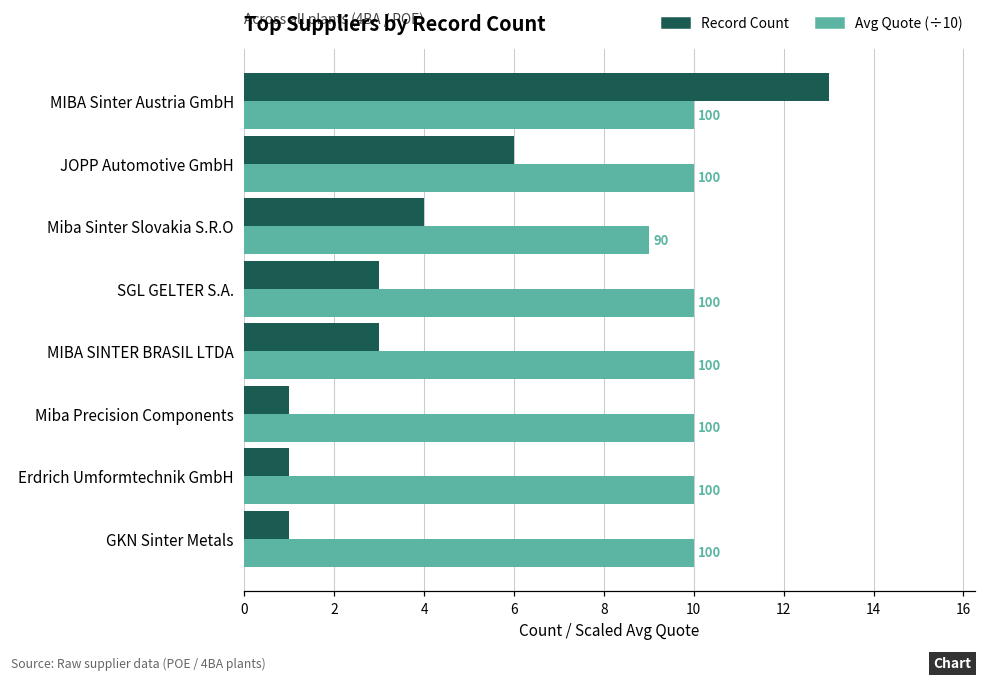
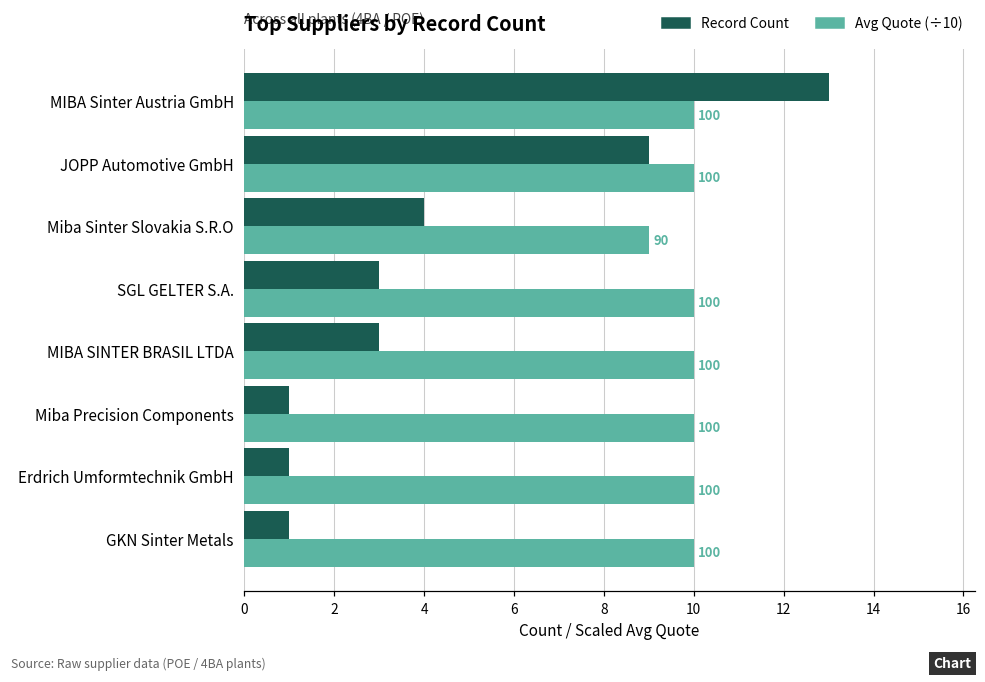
  {
    "Record Count": {
      "MIBA Sinter Austria GmbH": 13,
-     "JOPP Automotive GmbH": 6,
+     "JOPP Automotive GmbH": 9,
      "Miba Sinter Slovakia S.R.O": 4,
      "SGL GELTER S.A.": 3,
      "MIBA SINTER BRASIL LTDA": 3,
      "Miba Precision Components": 1,
      "Erdrich Umformtechnik GmbH": 1,
      "GKN Sinter Metals": 1
    }
  }
